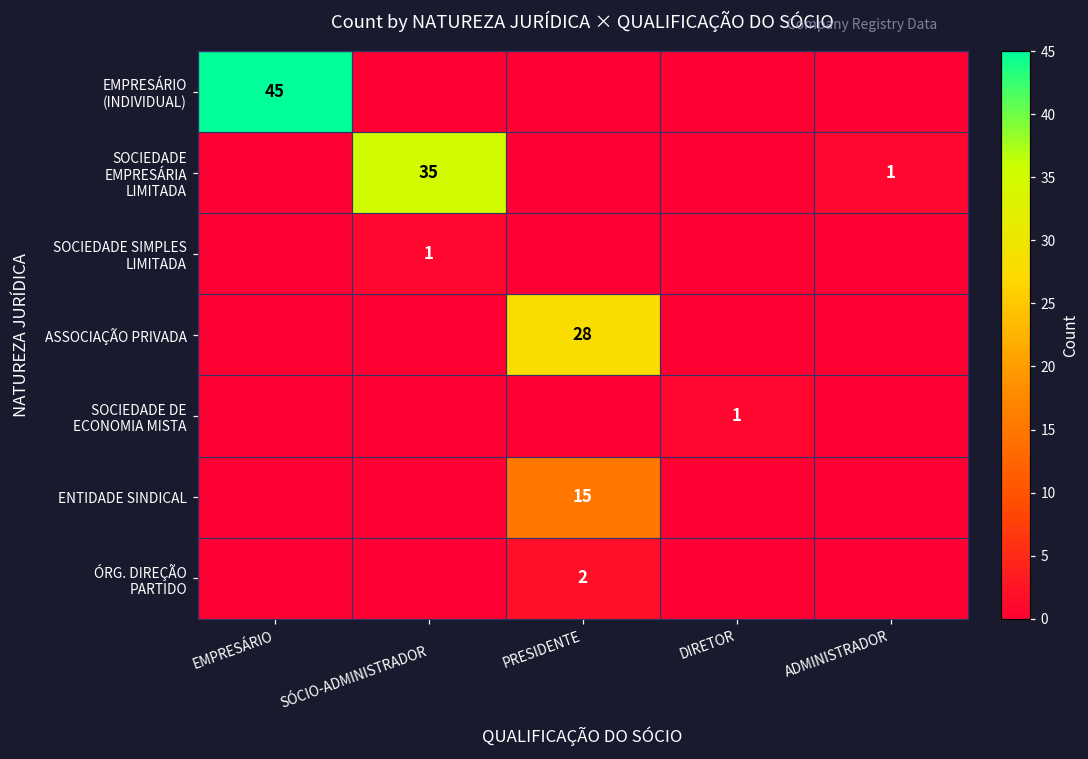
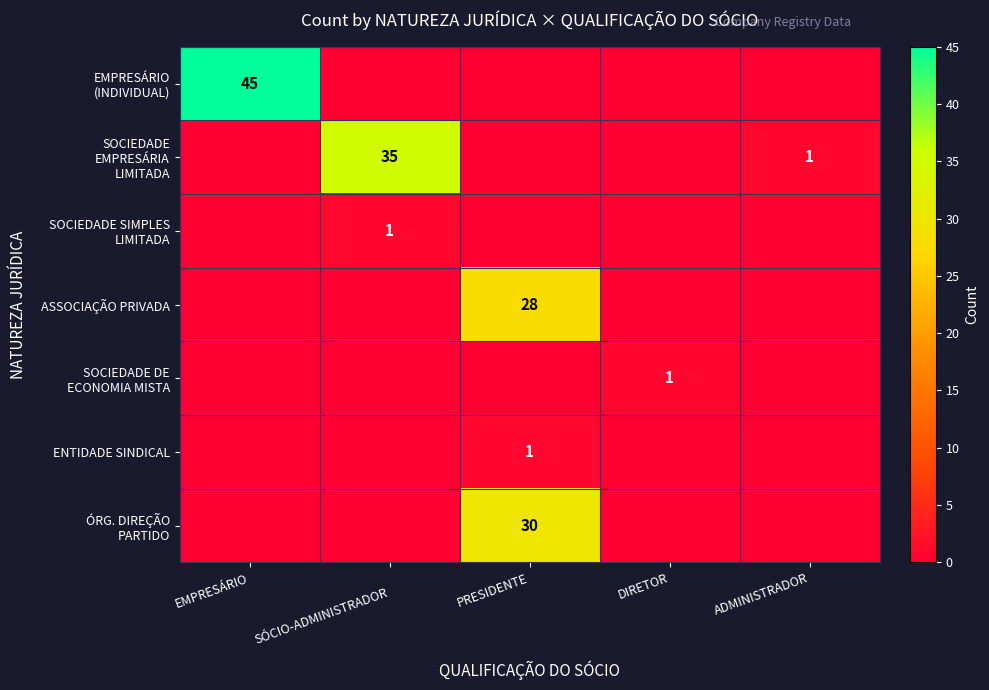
  {
    "EMPRESÁRIO (INDIVIDUAL)": {
      "EMPRESÁRIO": 45
    },
    "SOCIEDADE EMPRESÁRIA LIMITADA": {
      "SÓCIO-ADMINISTRADOR": 35,
      "ADMINISTRADOR": 1
    },
    "SOCIEDADE SIMPLES LIMITADA": {
      "SÓCIO-ADMINISTRADOR": 1
    },
    "ASSOCIAÇÃO PRIVADA": {
      "PRESIDENTE": 28
    },
    "SOCIEDADE DE ECONOMIA MISTA": {
      "DIRETOR": 1
    },
    "ENTIDADE SINDICAL": {
-     "PRESIDENTE": 15
+     "PRESIDENTE": 1
    },
    "ÓRG. DIREÇÃO PARTIDO": {
-     "PRESIDENTE": 2
+     "PRESIDENTE": 30
    }
  }
